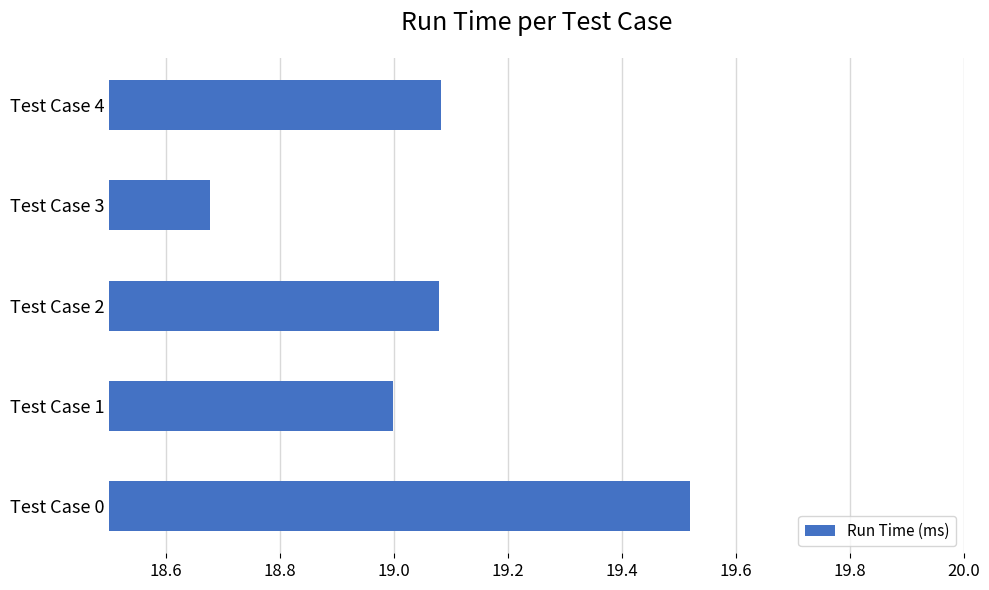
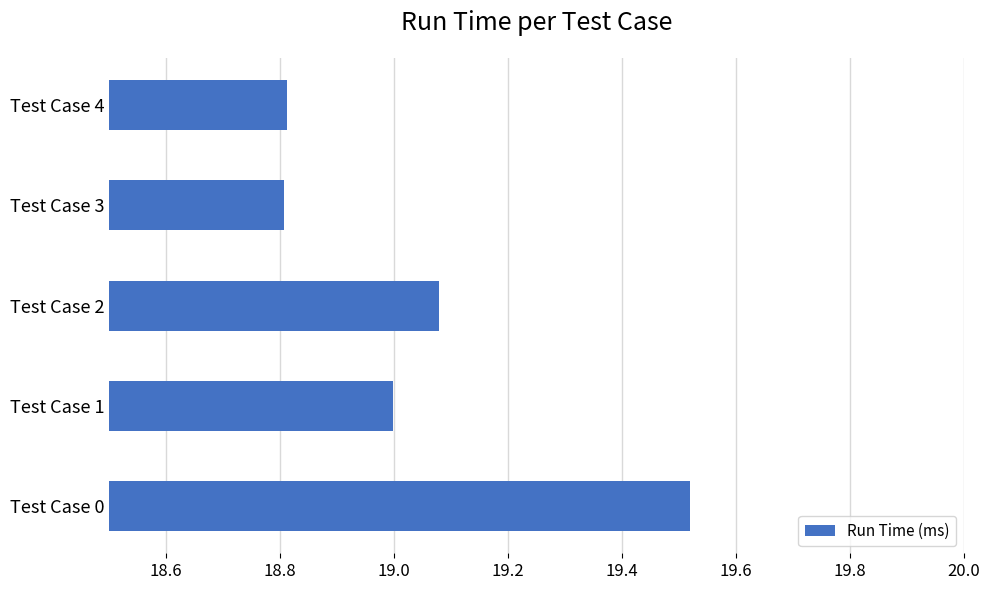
  {
-   "Test Case 4": 19.08,
-   "Test Case 3": 18.68,
+   "Test Case 4": 18.81,
+   "Test Case 3": 18.81,
    "Test Case 2": 19.08,
    "Test Case 1": 19.00,
    "Test Case 0": 19.52
  }
